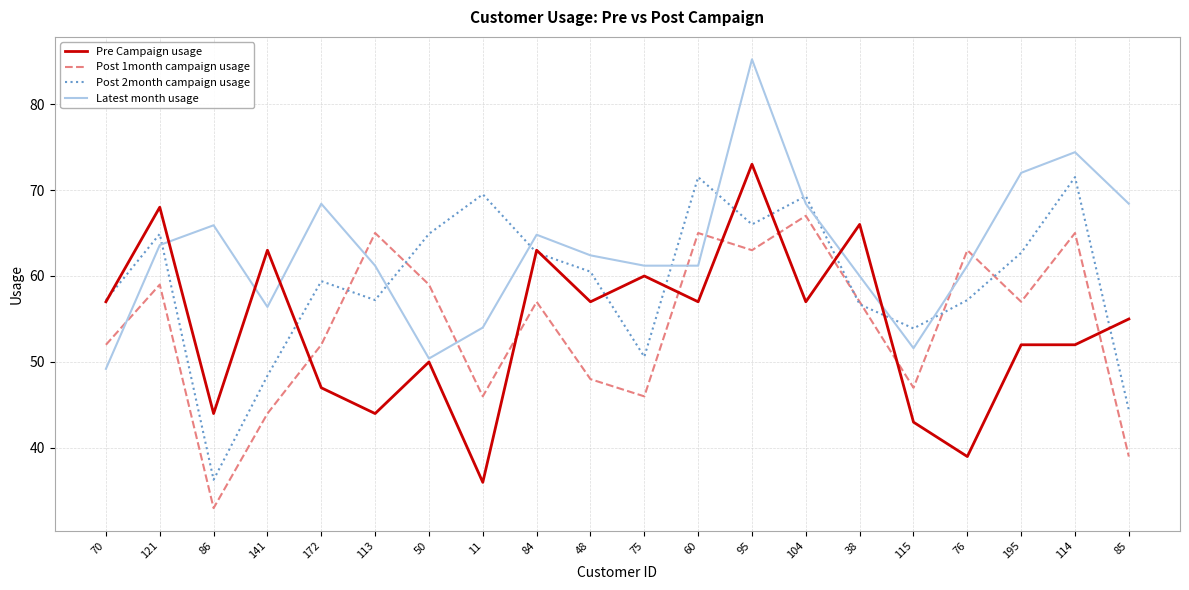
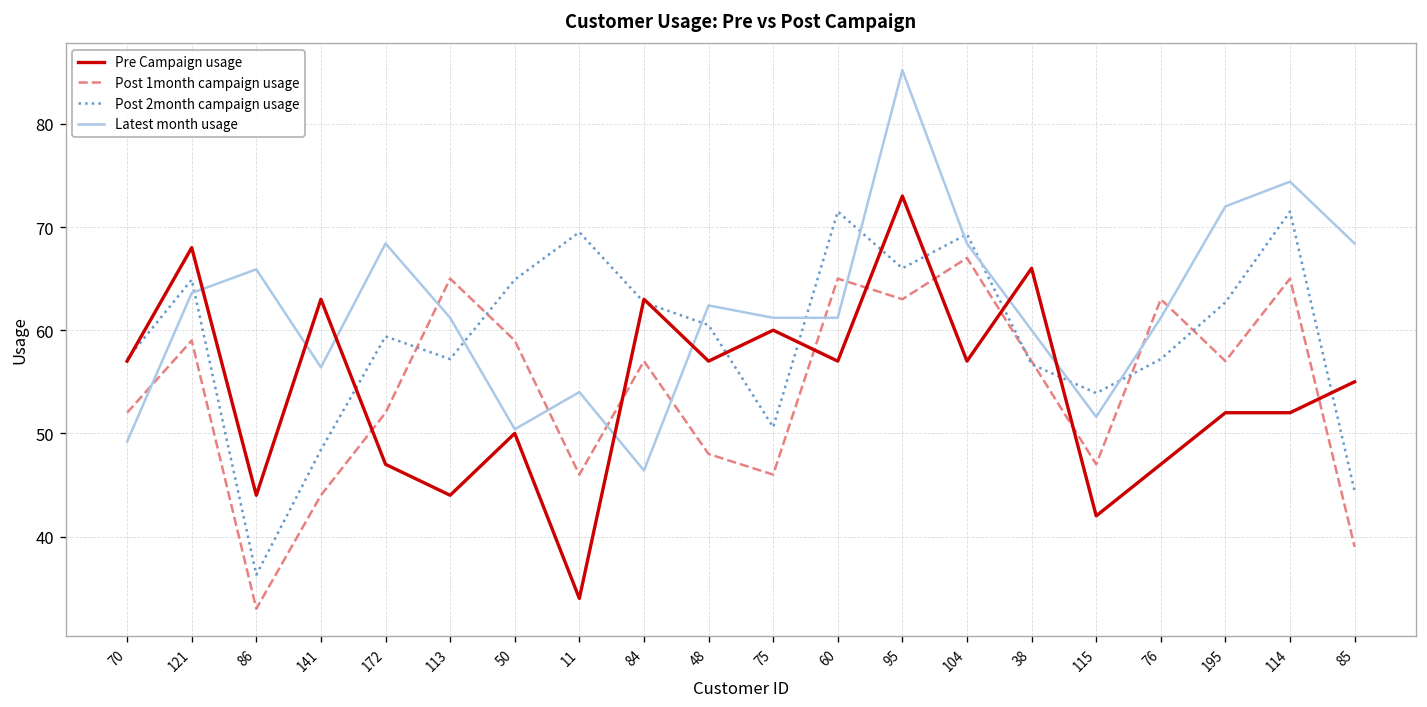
  {
    "Pre Campaign usage": {
      "121": 68,
      "86": 44,
      "141": 63,
      "172": 47,
      "113": 44,
      "50": 50,
-     "11": 36,
+     "11": 34,
      "84": 63,
      "48": 57,
      "75": 60,
      "60": 57,
      "95": 73,
      "104": 57,
      "38": 66,
-     "115": 43,
-     "76": 39,
+     "115": 42,
+     "76": 47,
      "195": 52,
      "114": 52,
      "85": 55
    },
    "Post 1month campaign usage": {
      "70": 52,
      "121": 59,
      "86": 33,
      "141": 44,
      "172": 52,
      "113": 65,
      "50": 59,
      "11": 46,
      "84": 57,
      "48": 48,
      "75": 46,
      "60": 65,
      "95": 63,
      "104": 67,
      "38": 57,
      "115": 47,
      "76": 63,
      "195": 57,
      "114": 65,
      "85": 39
    },
    "Post 2month campaign usage": {
      "121": 65,
      "86": 36,
      "141": 48,
      "172": 59,
      "113": 57,
      "50": 65,
      "11": 70,
      "84": 63,
      "48": 61,
      "75": 51,
      "60": 72,
      "95": 66,
      "104": 69,
      "38": 57,
      "115": 54,
      "76": 57,
      "195": 63,
      "114": 72,
      "85": 44
    },
    "Latest month usage": {
      "70": 49,
      "121": 64,
      "86": 66,
      "141": 56,
      "172": 68,
      "113": 61,
      "50": 50,
      "11": 54,
-     "84": 65,
+     "84": 46,
      "48": 62,
      "75": 61,
      "60": 61,
      "95": 85,
      "104": 68,
      "38": 60,
      "115": 52,
      "76": 61,
      "195": 72,
      "114": 74,
      "85": 68
    }
  }
